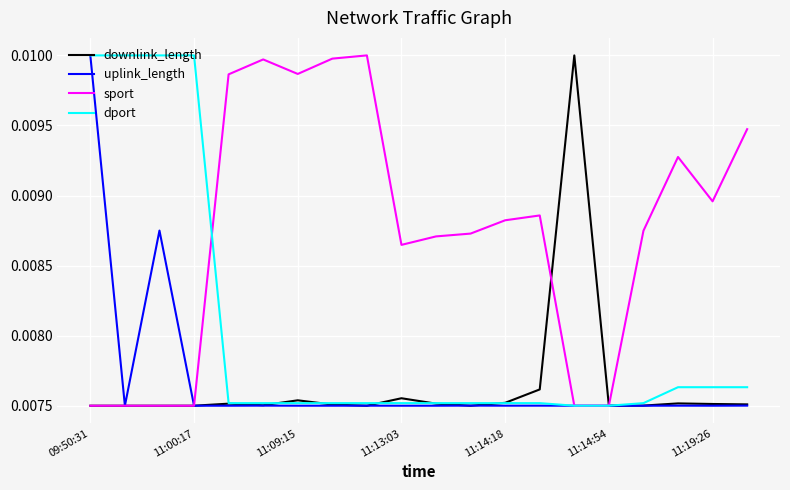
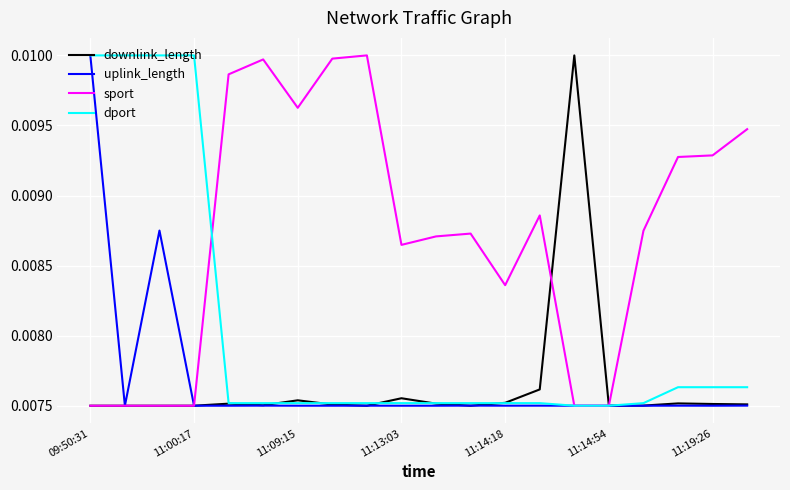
  {
    "downlink_length": {
      "11:09:15": 0.00754,
      "11:13:03": 0.00755
    },
    "uplink_length": {
      "11:09:15": 0.00750,
      "11:13:03": 0.00750,
      "11:14:18": 0.00750
    },
    "sport": {
-     "11:09:15": 0.00987,
+     "11:09:15": 0.00963,
      "11:13:03": 0.00865,
-     "11:14:18": 0.00882,
-     "11:19:26": 0.00896
+     "11:14:18": 0.00836,
+     "11:19:26": 0.00929
    },
    "dport": {
      "11:00:17": 0.01000,
      "11:09:15": 0.00752,
      "11:13:03": 0.00752,
      "11:19:26": 0.00763
    }
  }
